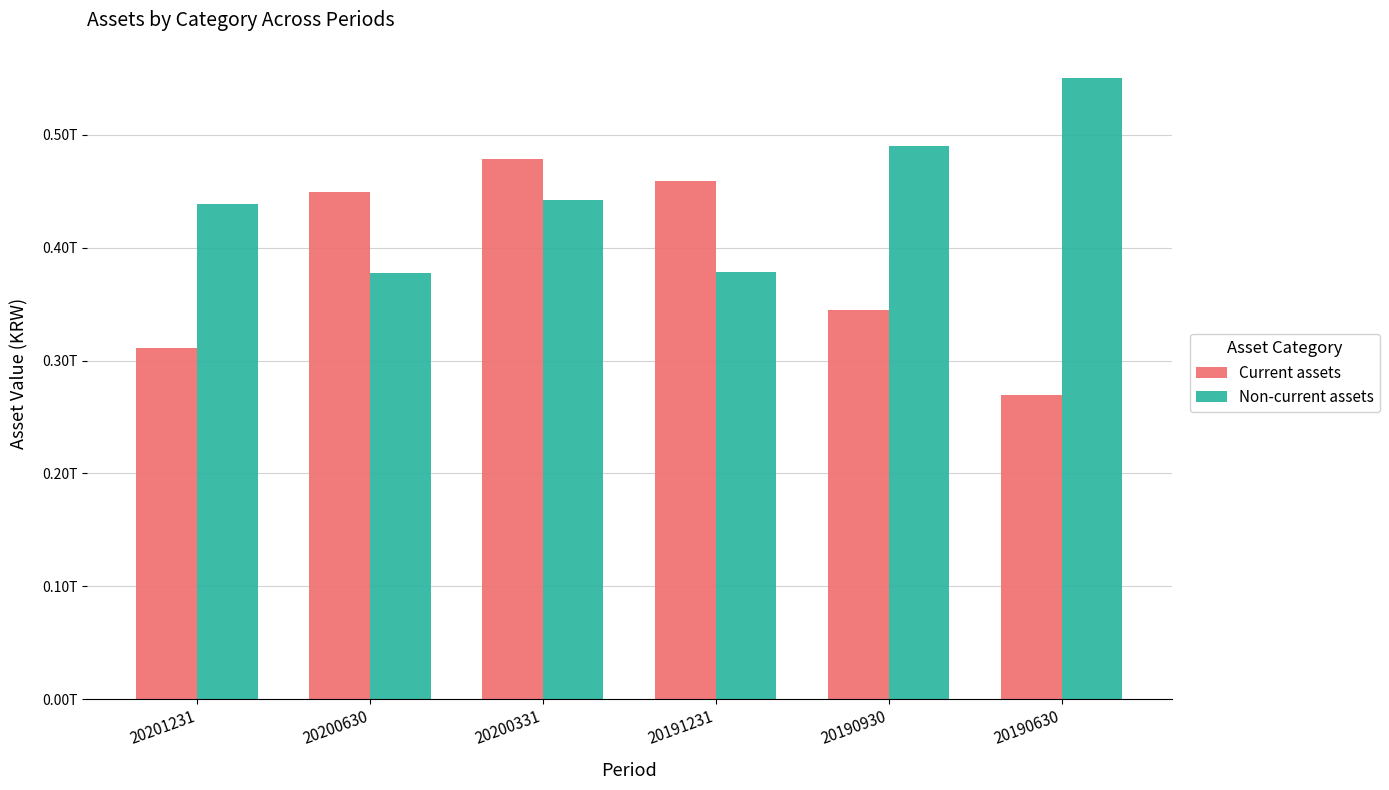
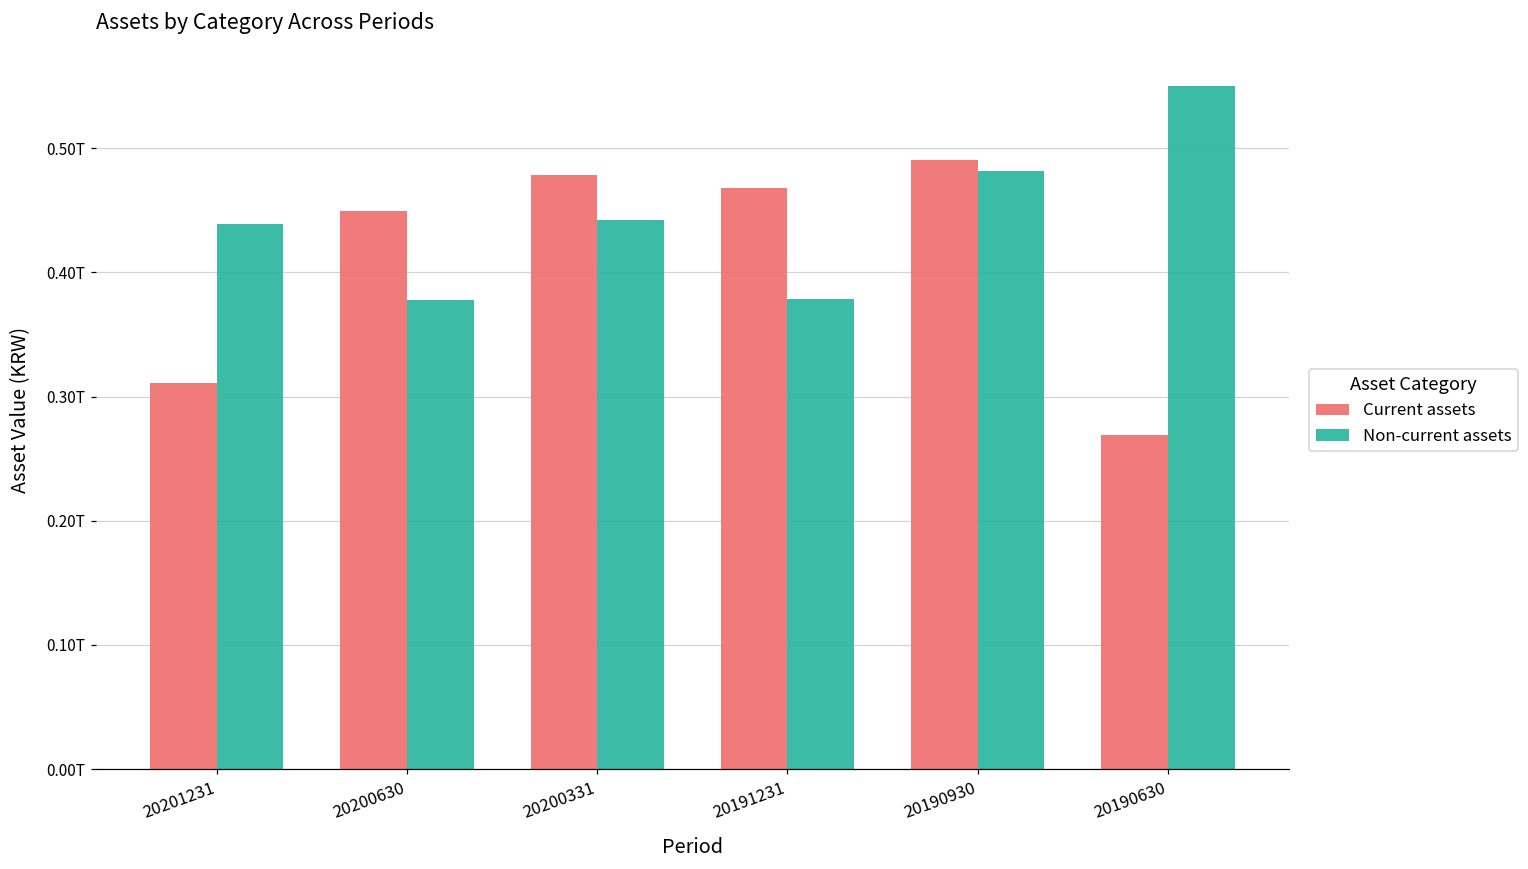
  {
    "Current assets": {
      "20201231": "0.311T",
      "20200630": "0.449T",
      "20200331": "0.478T",
-     "20191231": "0.459T",
-     "20190930": "0.345T",
+     "20191231": "0.468T",
+     "20190930": "0.490T",
      "20190630": "0.269T"
    },
    "Non-current assets": {
      "20201231": "0.439T",
      "20200630": "0.378T",
      "20200331": "0.442T",
      "20191231": "0.379T",
-     "20190930": "0.490T",
+     "20190930": "0.481T",
      "20190630": "0.550T"
    }
  }
